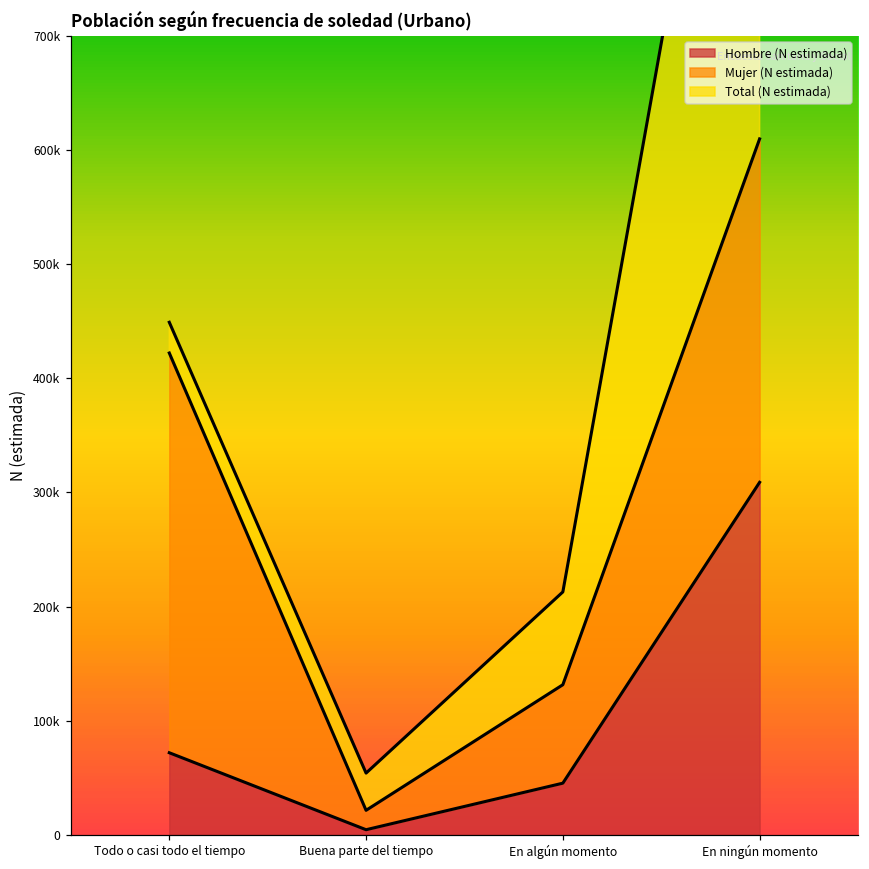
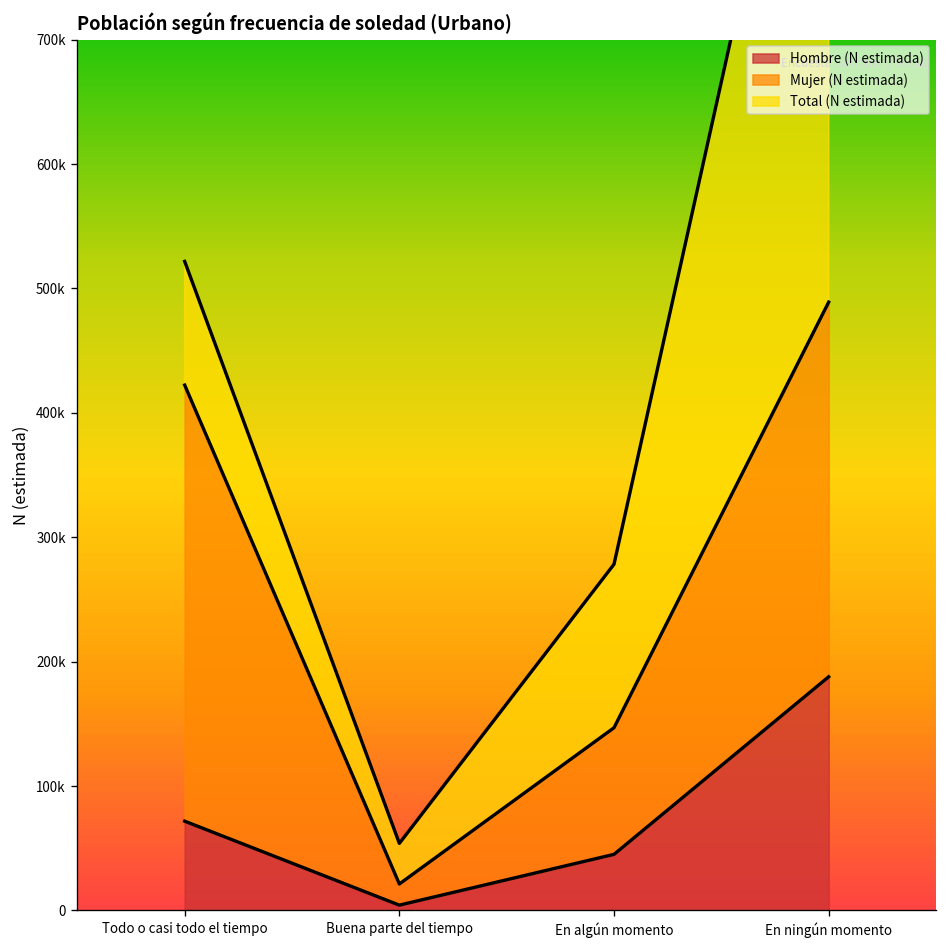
  {
    "Hombre (N estimada)": {
      "Todo o casi todo el tiempo": 72000,
      "Buena parte del tiempo": 4000,
      "En algún momento": 45000,
-     "En ningún momento": 309000
+     "En ningún momento": 188000
    },
    "Mujer (N estimada)": {
      "Todo o casi todo el tiempo": 351000,
      "Buena parte del tiempo": 17000,
-     "En algún momento": 86000,
+     "En algún momento": 102000,
      "En ningún momento": 301000
    },
    "Total (N estimada)": {
-     "Todo o casi todo el tiempo": 27000,
+     "Todo o casi todo el tiempo": 99000,
      "Buena parte del tiempo": 33000,
-     "En algún momento": 81000
+     "En algún momento": 131000
    }
  }
